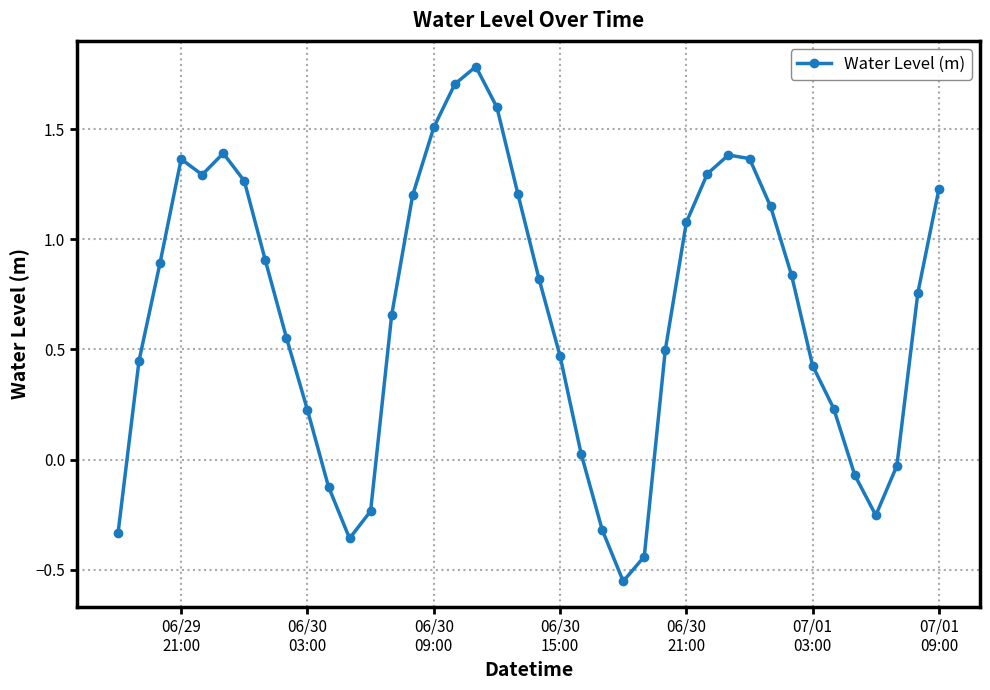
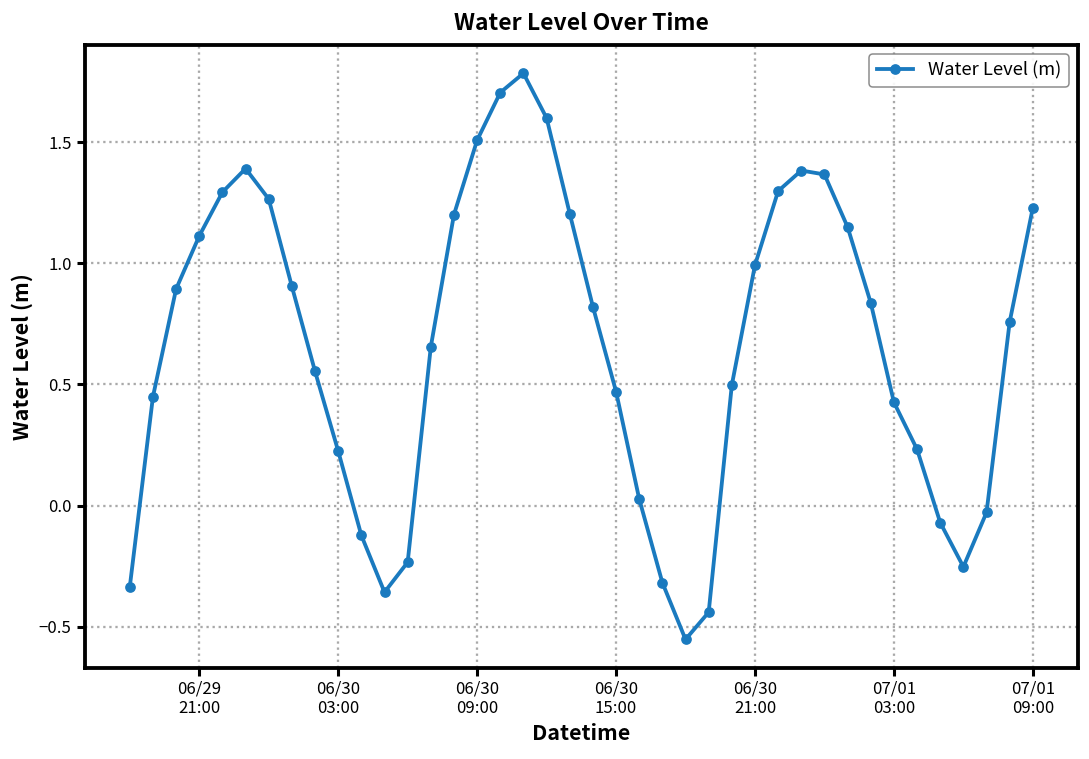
  {
-   "06/29 21:00": 1.36,
+   "06/29 21:00": 1.11,
    "06/30 03:00": 0.22,
    "06/30 09:00": 1.51,
    "06/30 15:00": 0.47,
-   "06/30 21:00": 1.08,
+   "06/30 21:00": 0.99,
    "07/01 03:00": 0.43,
    "07/01 09:00": 1.23
  }
